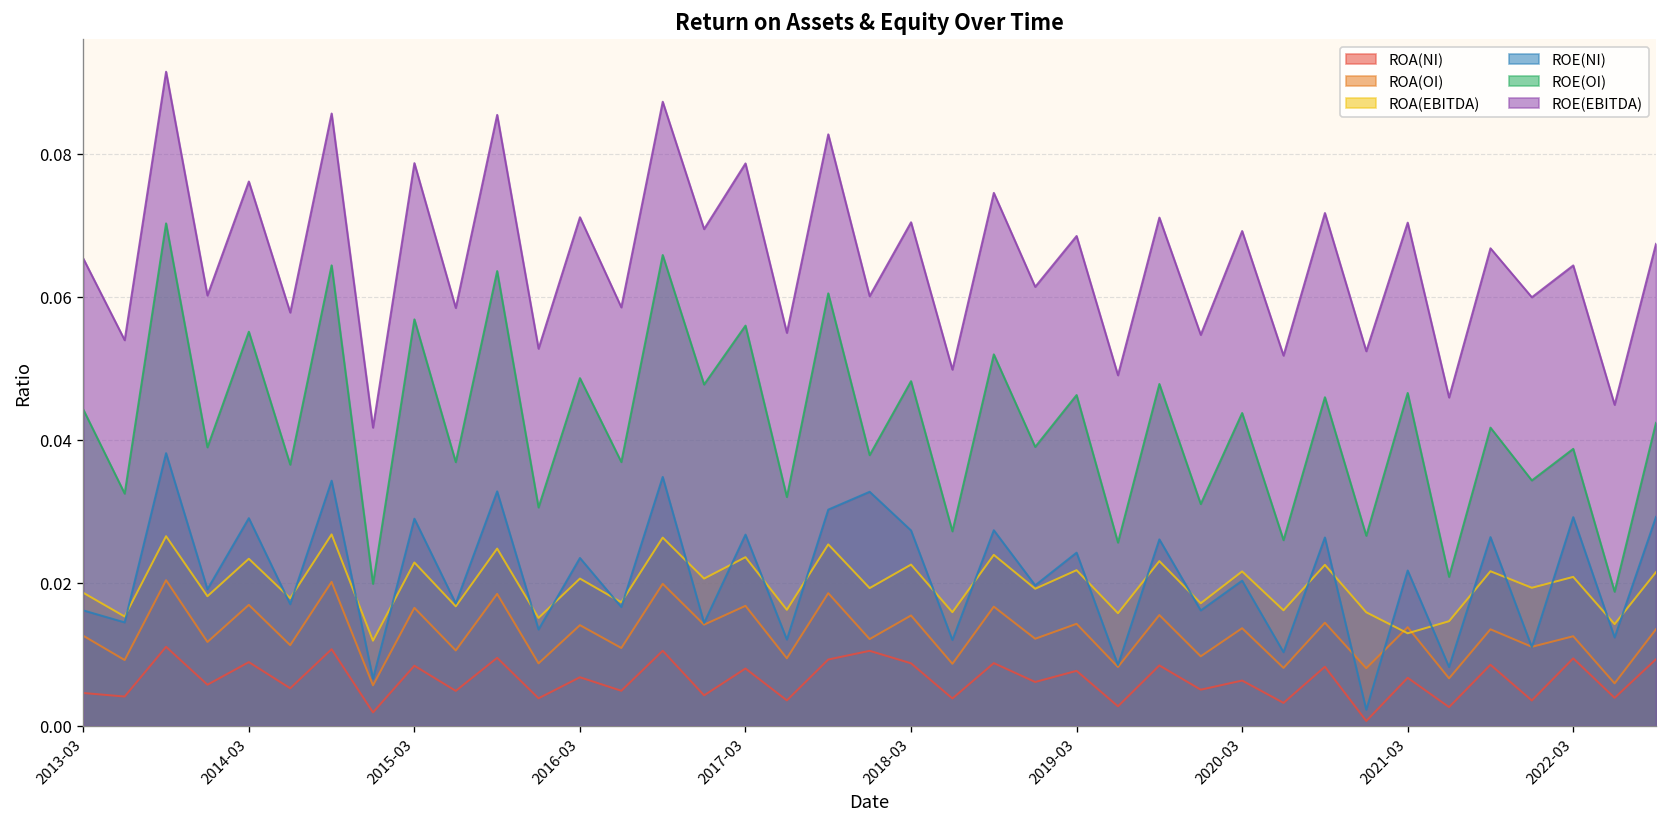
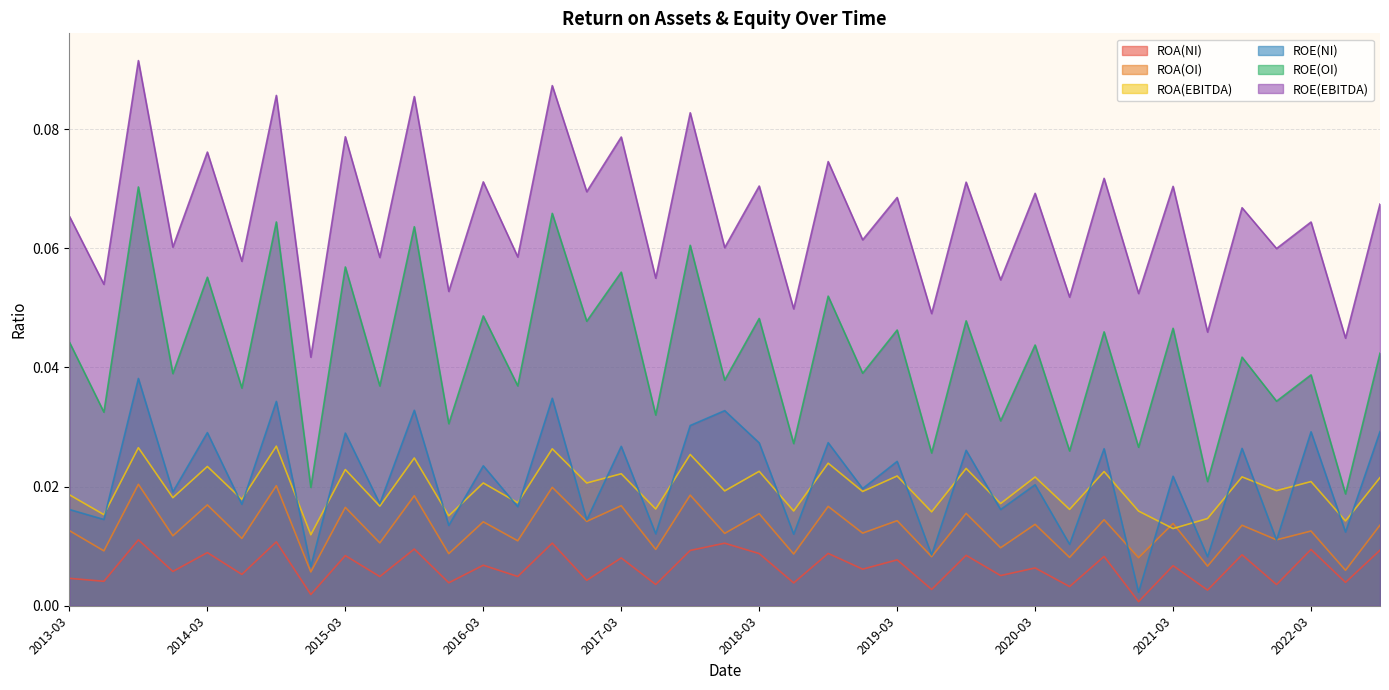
  {
    "ROA(EBITDA)": {
      "2013-03": 0.019,
      "2014-03": 0.023,
      "2015-03": 0.023,
      "2016-03": 0.021,
-     "2017-03": 0.024,
+     "2017-03": 0.022,
      "2018-03": 0.023,
      "2019-03": 0.022,
      "2020-03": 0.022,
      "2021-03": 0.013,
      "2022-03": 0.021
    },
    "ROE(NI)": {
      "2013-03": 0.016,
      "2014-03": 0.029,
      "2015-03": 0.029,
      "2016-03": 0.023,
      "2017-03": 0.027,
      "2018-03": 0.027,
      "2019-03": 0.024,
      "2020-03": 0.020,
      "2021-03": 0.022,
      "2022-03": 0.029
    },
    "ROE(OI)": {
      "2013-03": 0.044,
      "2014-03": 0.055,
      "2015-03": 0.057,
      "2016-03": 0.049,
      "2017-03": 0.056,
      "2018-03": 0.048,
      "2019-03": 0.046,
      "2020-03": 0.044,
      "2021-03": 0.047,
      "2022-03": 0.039
    },
    "ROE(EBITDA)": {
      "2013-03": 0.065,
      "2014-03": 0.076,
      "2015-03": 0.079,
      "2016-03": 0.071,
      "2017-03": 0.079,
      "2018-03": 0.070,
      "2019-03": 0.069,
      "2020-03": 0.069,
      "2021-03": 0.070,
      "2022-03": 0.064
    }
  }
